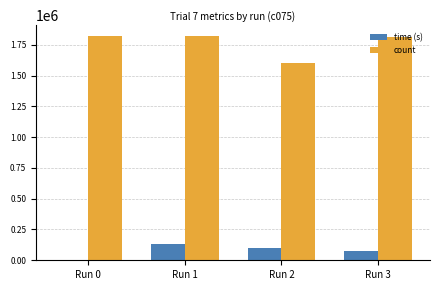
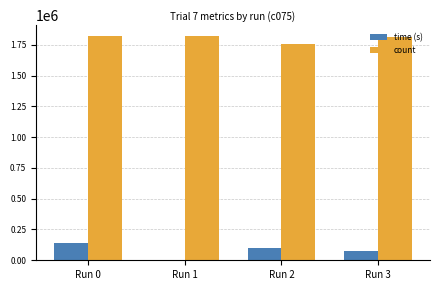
  {
    "time (s)": {
-     "Run 0": 0,
-     "Run 1": 130000,
+     "Run 0": 140000,
+     "Run 1": 0,
      "Run 2": 100000,
      "Run 3": 70000
    },
    "count": {
      "Run 0": 1820000,
      "Run 1": 1820000,
-     "Run 2": 1600000,
+     "Run 2": 1750000,
      "Run 3": 1810000
    }
  }
